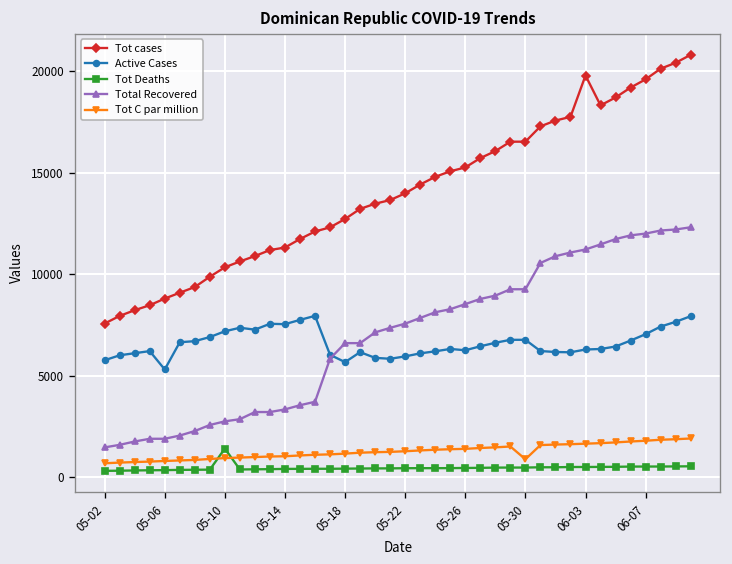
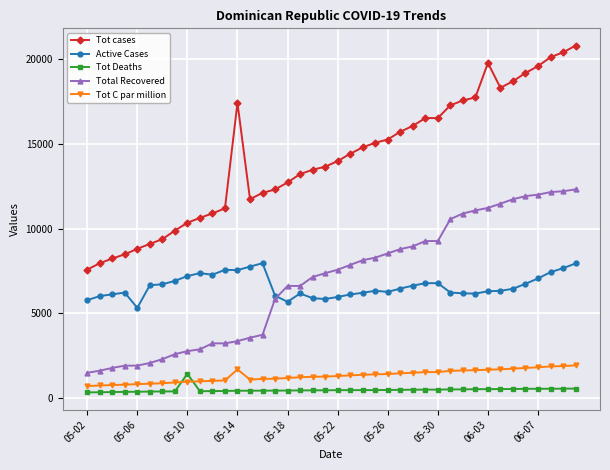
  {
    "Tot cases": {
      "05-02": 7600,
      "05-06": 8800,
      "05-10": 10300,
-     "05-14": 11300,
+     "05-14": 17400,
      "05-18": 12700,
      "05-22": 14000,
      "05-26": 15300,
      "05-30": 16500,
      "06-03": 19800,
      "06-07": 19600
    },
    "Active Cases": {
      "05-02": 5800,
      "05-06": 5300,
      "05-10": 7200,
      "05-14": 7500,
      "05-18": 5700,
      "05-22": 6000,
      "05-26": 6300,
      "05-30": 6800,
      "06-03": 6300,
      "06-07": 7100
    },
    "Tot Deaths": {
      "05-02": 300,
      "05-06": 400,
      "05-10": 1400,
      "05-14": 400,
      "05-18": 400,
      "05-22": 500,
      "05-26": 500,
      "05-30": 500,
      "06-03": 500,
      "06-07": 500
    },
    "Total Recovered": {
      "05-02": 1500,
      "05-06": 1900,
      "05-10": 2800,
      "05-14": 3400,
      "05-18": 6600,
      "05-22": 7600,
      "05-26": 8500,
      "05-30": 9300,
      "06-03": 11200,
      "06-07": 12000
    },
    "Tot C par million": {
      "05-02": 700,
      "05-06": 800,
      "05-10": 1000,
-     "05-14": 1000,
+     "05-14": 1700,
      "05-18": 1200,
      "05-22": 1300,
      "05-26": 1400,
-     "05-30": 900,
+     "05-30": 1500,
      "06-03": 1700,
      "06-07": 1800
    }
  }
